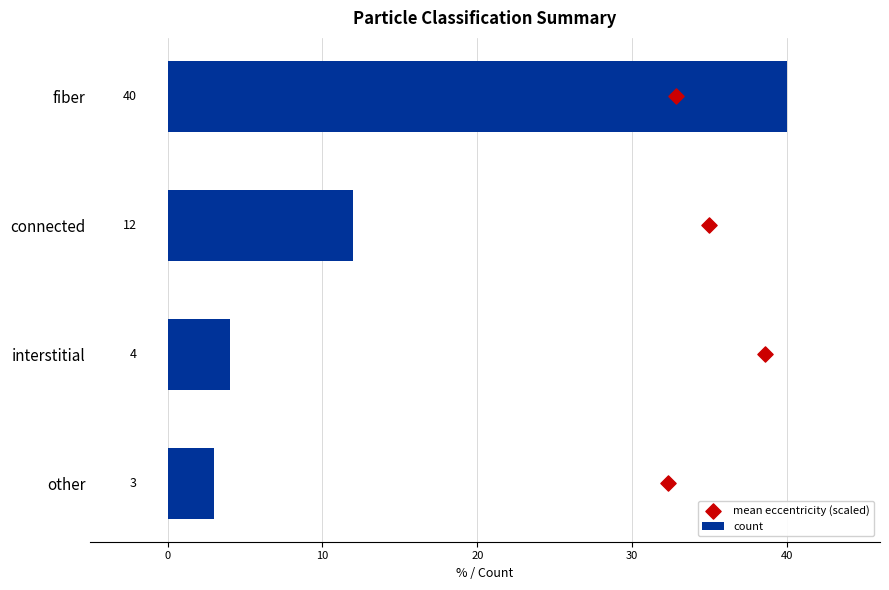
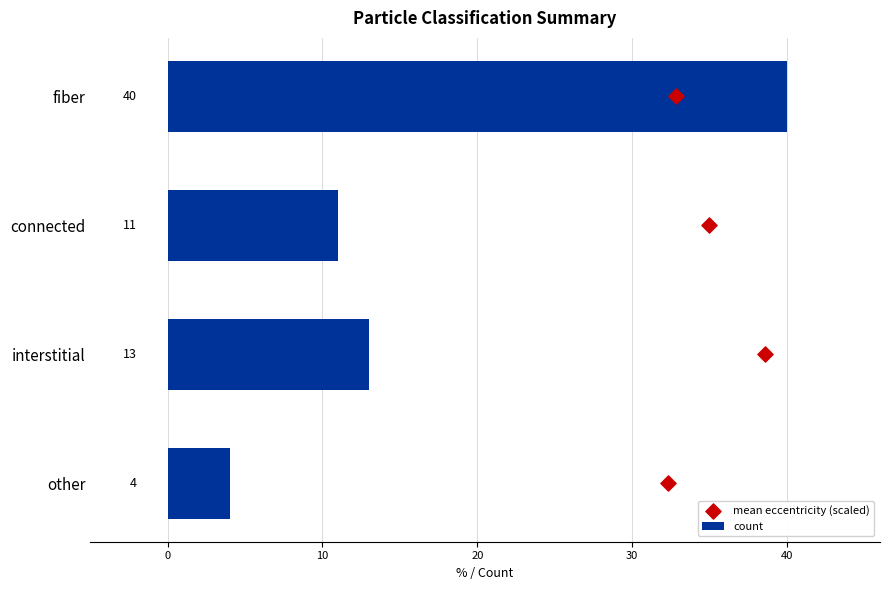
  {
    "count": {
-     "connected": 12,
-     "interstitial": 4,
-     "other": 3
+     "connected": 11,
+     "interstitial": 13,
+     "other": 4
    }
  }
